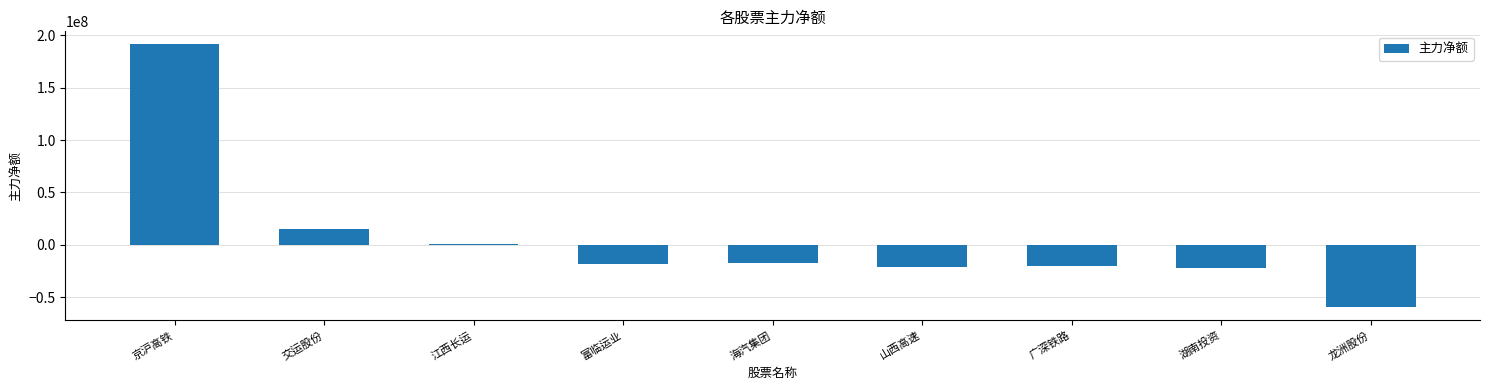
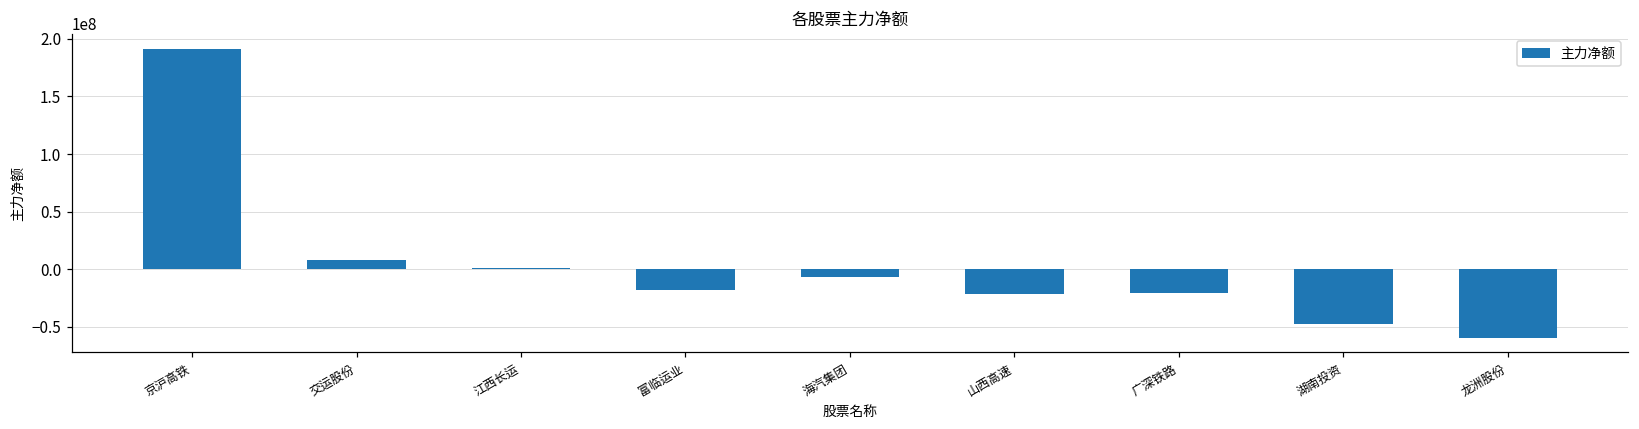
  {
    "京沪高铁": 191000000,
-   "交运股份": 15000000,
+   "交运股份": 8000000,
    "富临运业": -18000000,
-   "海汽集团": -17000000,
+   "海汽集团": -7000000,
    "山西高速": -21000000,
    "广深铁路": -20000000,
-   "湖南投资": -22000000,
+   "湖南投资": -48000000,
    "龙洲股份": -59000000
  }
